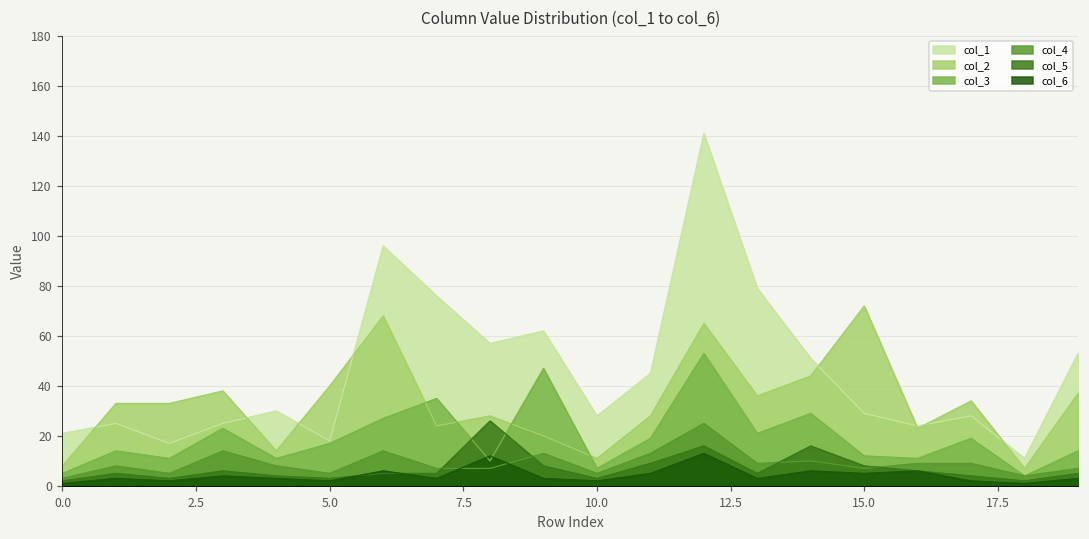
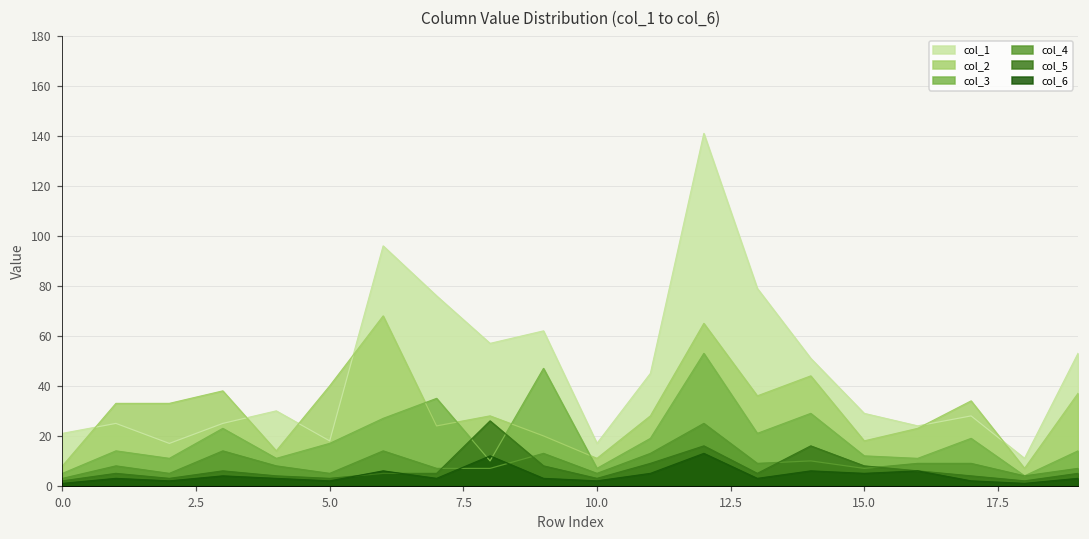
  {
    "col_1": {
      "0.0": 21,
-     "10.0": 28,
+     "10.0": 17,
      "15.0": 29
    },
    "col_2": {
      "0.0": 8,
      "5.0": 40,
      "10.0": 11,
-     "15.0": 72
+     "15.0": 18
    }
  }
